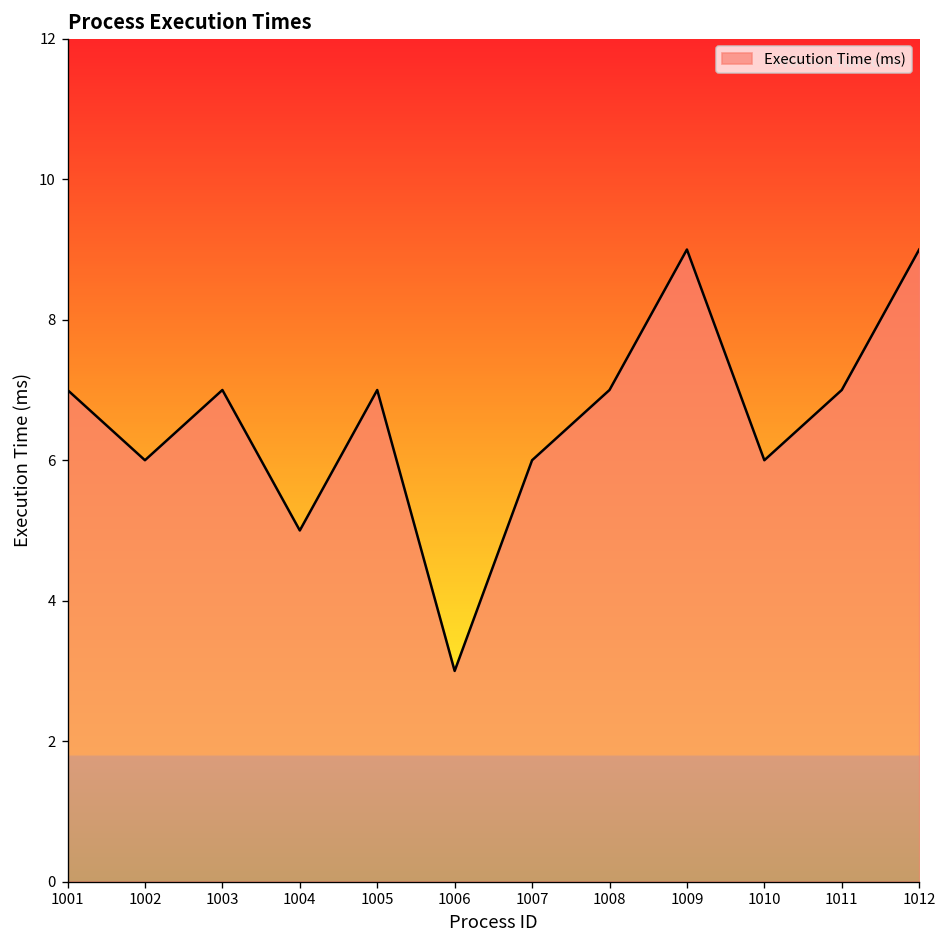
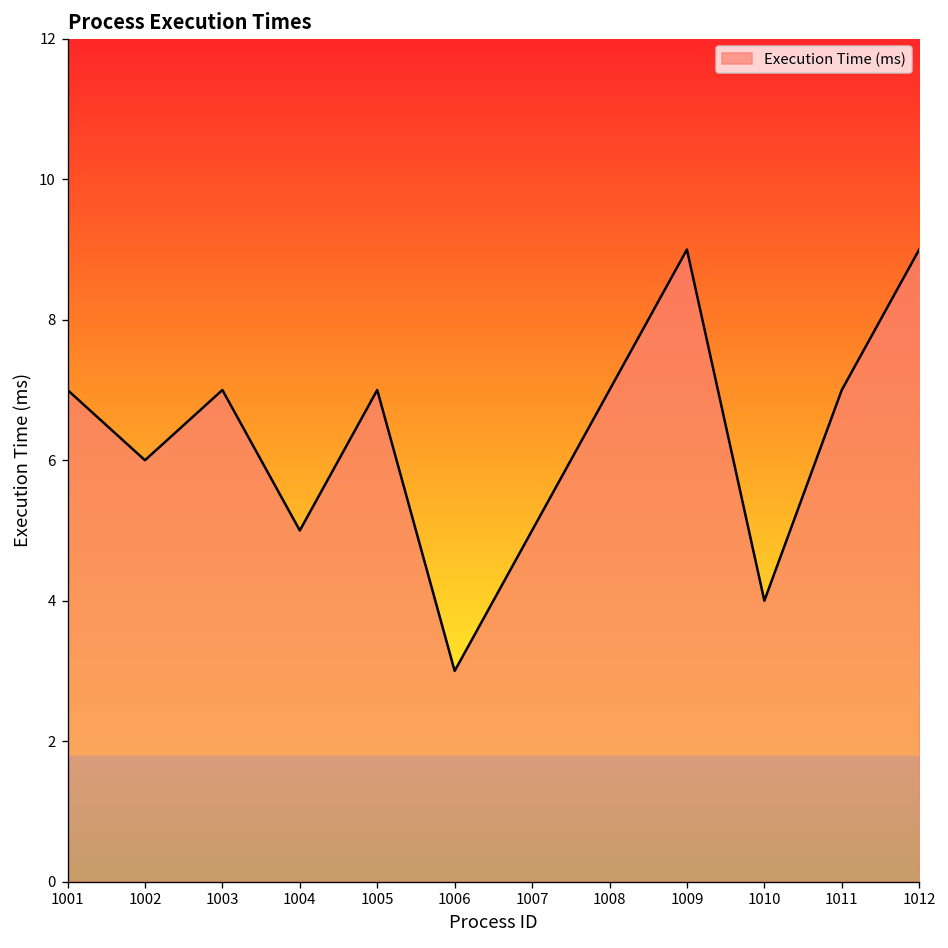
  {
    "1001": 7,
    "1002": 6,
    "1003": 7,
    "1004": 5,
    "1005": 7,
    "1006": 3,
-   "1007": 6,
+   "1007": 5,
    "1008": 7,
    "1009": 9,
-   "1010": 6,
+   "1010": 4,
    "1011": 7,
    "1012": 9
  }
